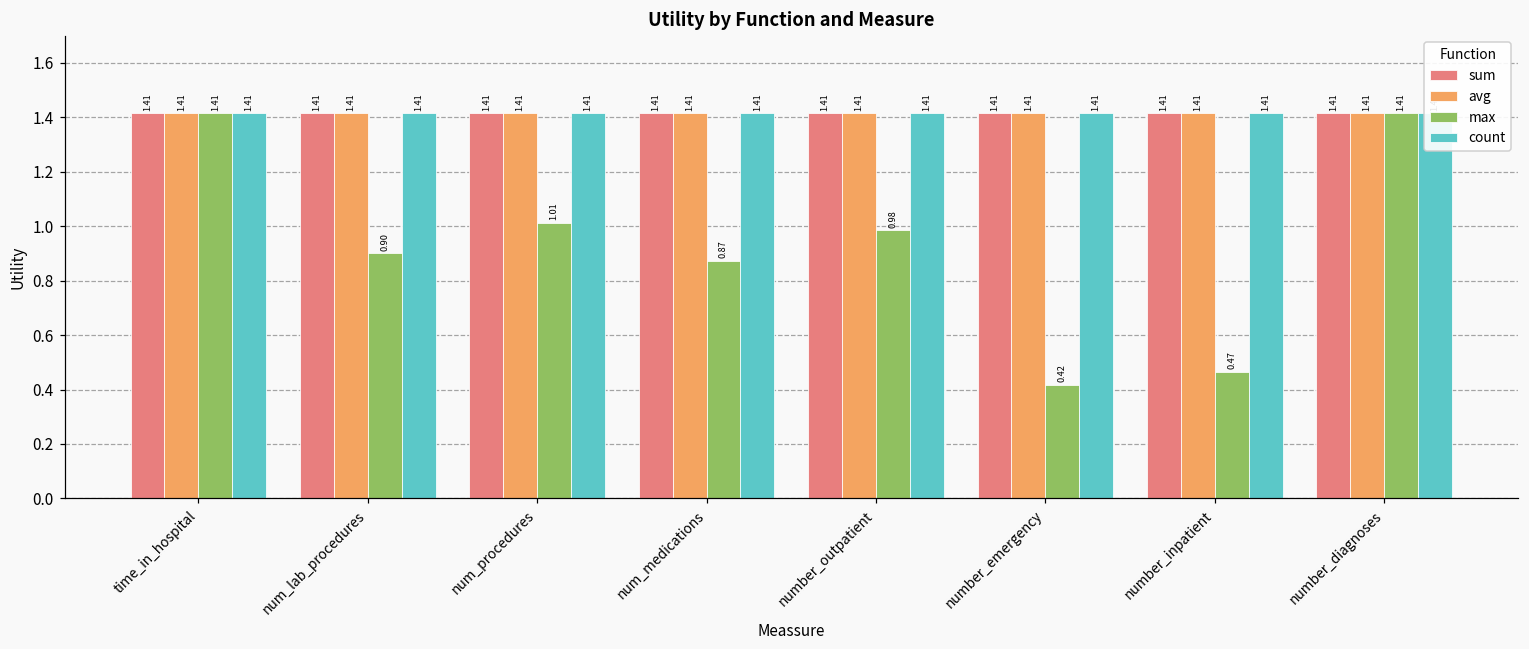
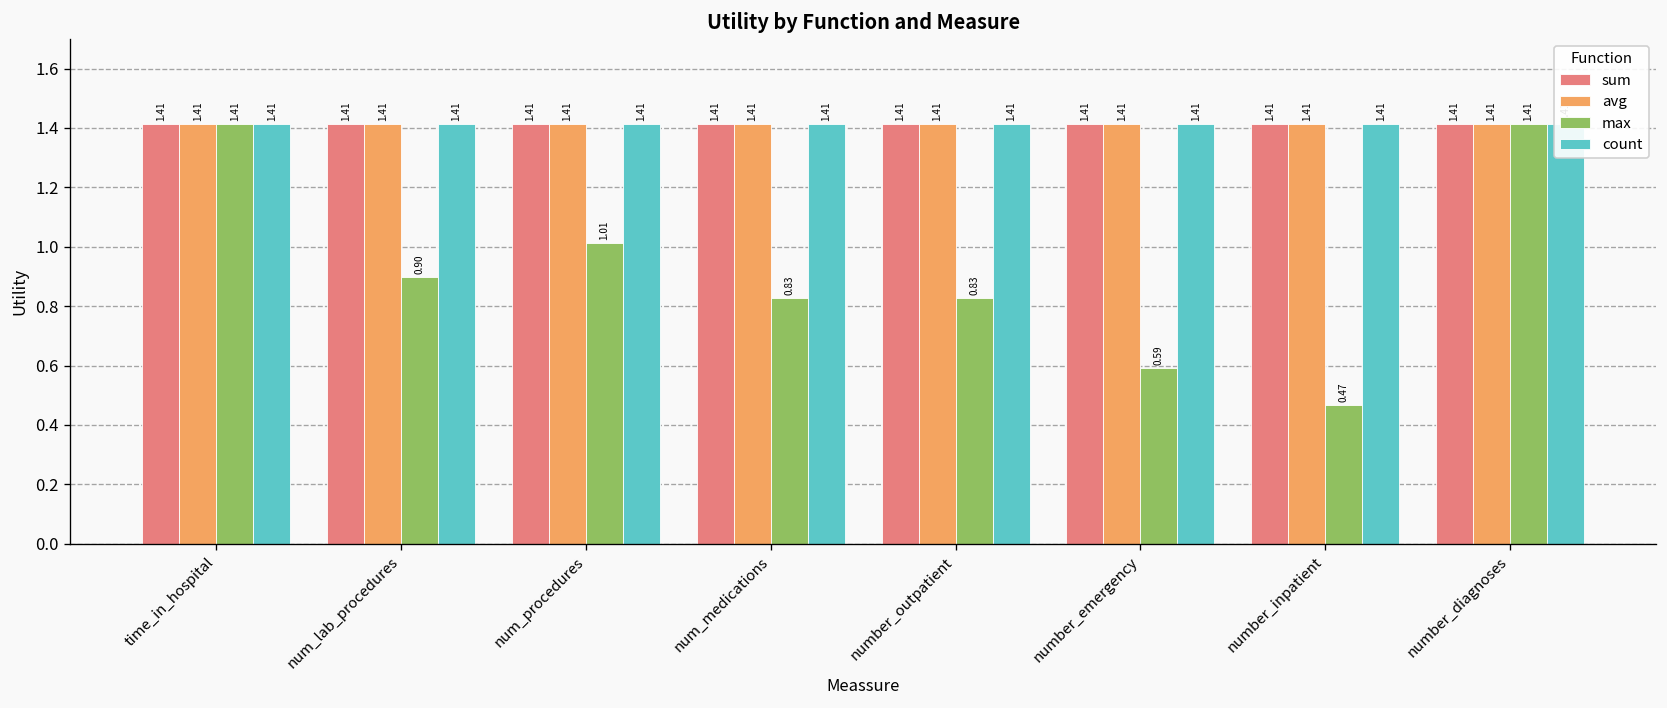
  {
    "max": {
      "time_in_hospital": 1.41,
      "num_lab_procedures": 0.90,
      "num_procedures": 1.01,
-     "num_medications": 0.87,
-     "number_outpatient": 0.98,
-     "number_emergency": 0.42,
+     "num_medications": 0.83,
+     "number_outpatient": 0.83,
+     "number_emergency": 0.59,
      "number_inpatient": 0.47,
      "number_diagnoses": 1.41
    },
    "count": {
      "time_in_hospital": 1.41,
      "num_lab_procedures": 1.41,
      "num_procedures": 1.41,
      "num_medications": 1.41,
      "number_outpatient": 1.41,
      "number_emergency": 1.41,
      "number_inpatient": 1.41
    }
  }
